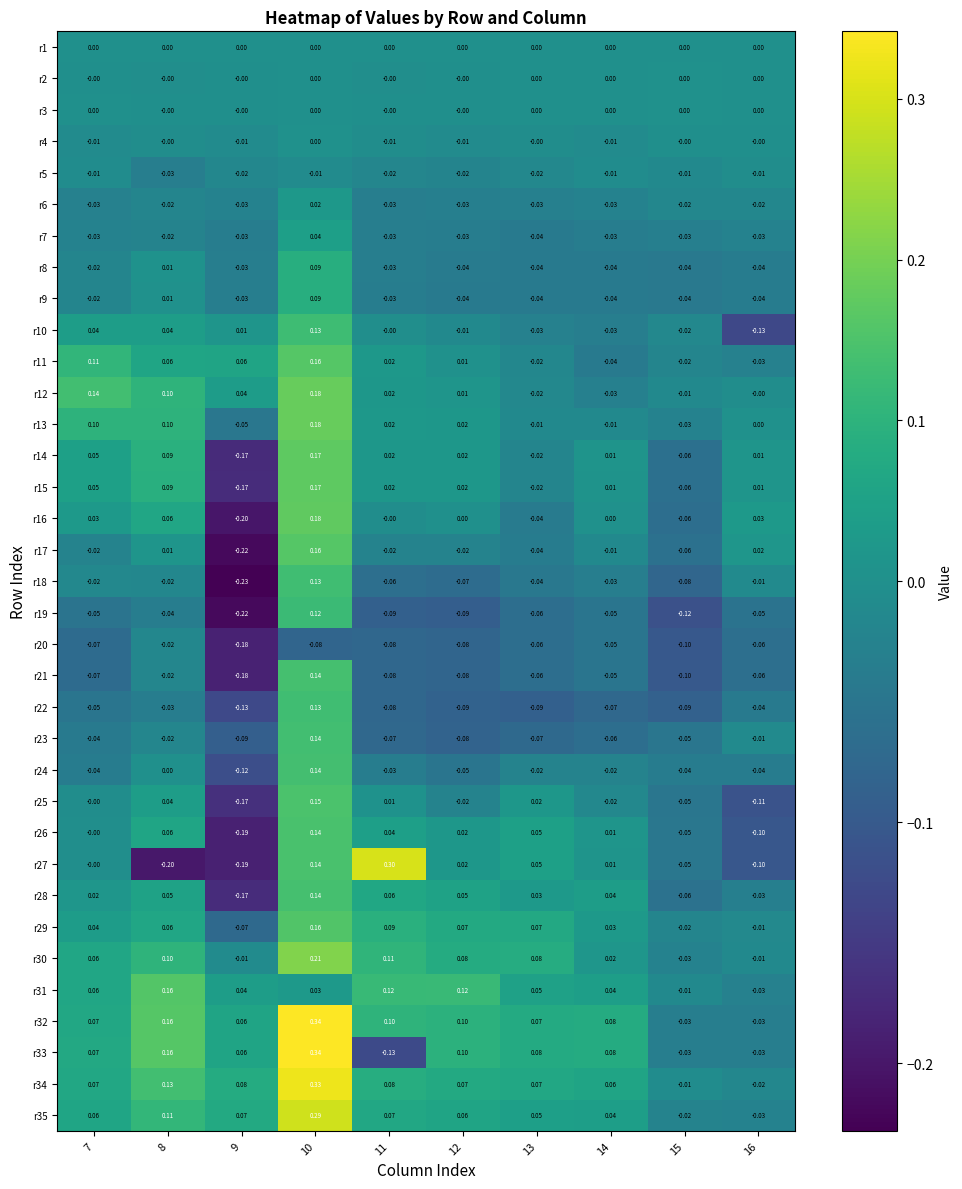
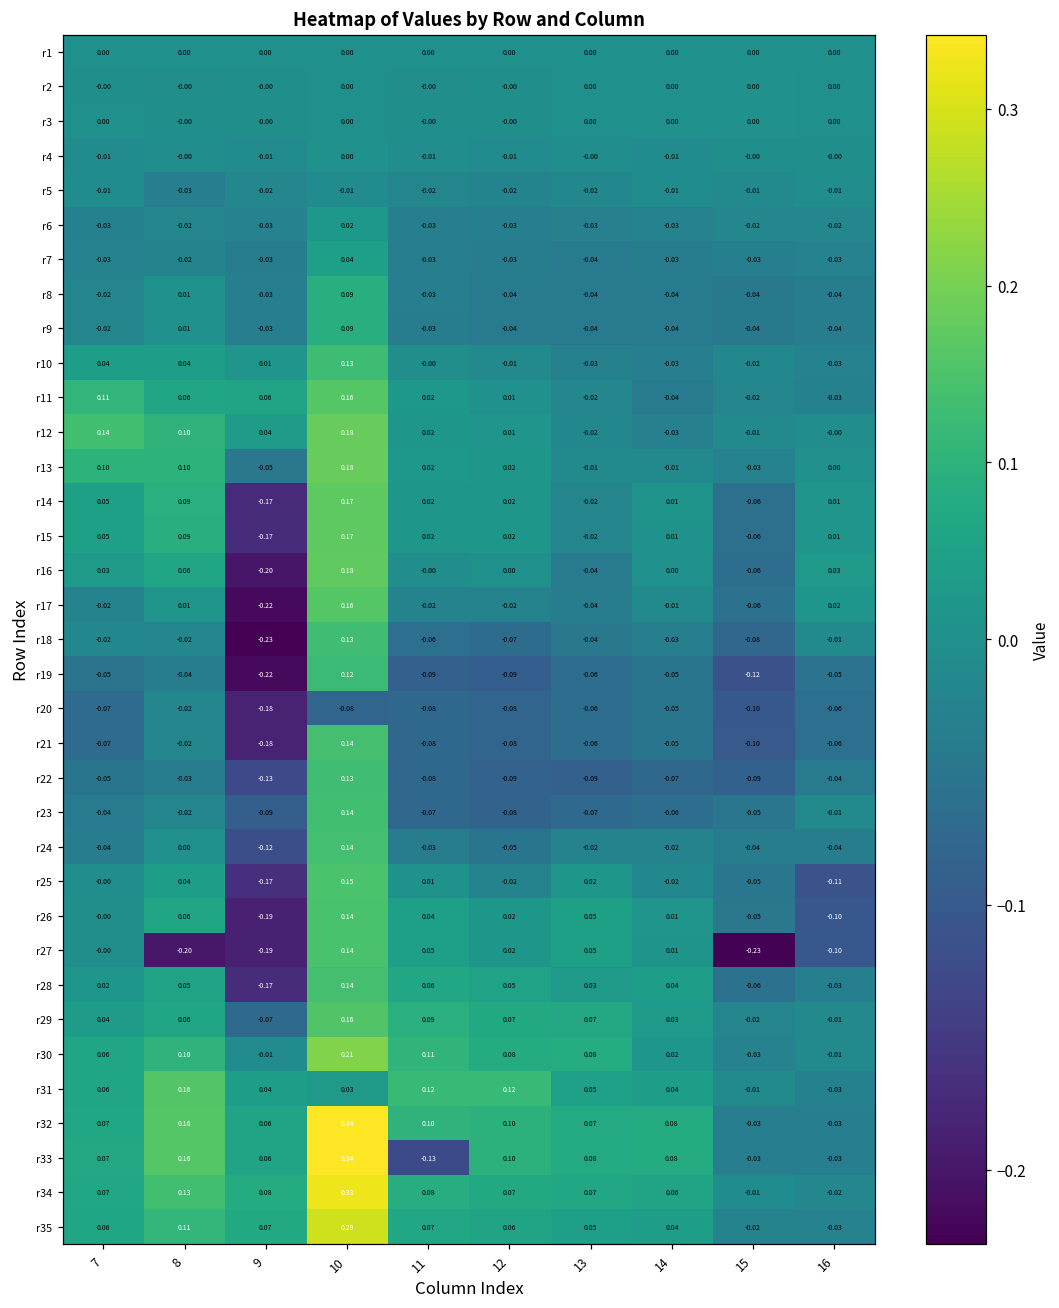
  {
    "r10": {
      "7": 0.04,
      "8": 0.04,
      "9": 0.01,
      "10": 0.13,
      "11": -0.00,
      "12": -0.01,
      "13": -0.03,
      "14": -0.03,
      "15": -0.02,
-     "16": -0.13
+     "16": -0.03
    },
    "r27": {
      "7": -0.00,
      "8": -0.20,
      "9": -0.19,
      "10": 0.14,
-     "11": 0.30,
+     "11": 0.05,
      "12": 0.02,
      "13": 0.05,
      "14": 0.01,
-     "15": -0.05,
+     "15": -0.23,
      "16": -0.10
    }
  }
